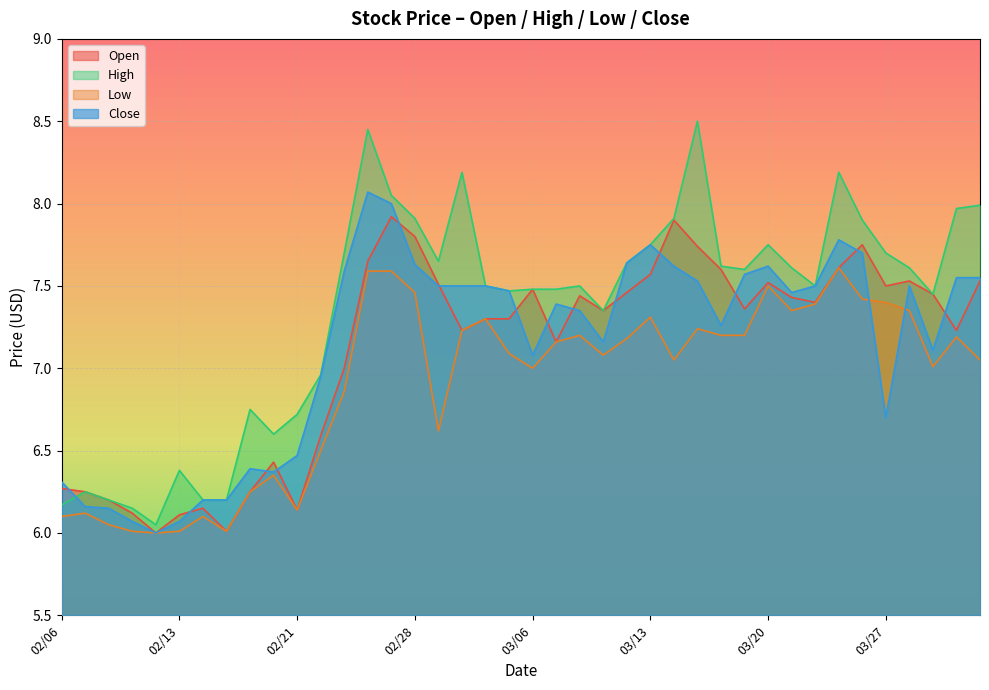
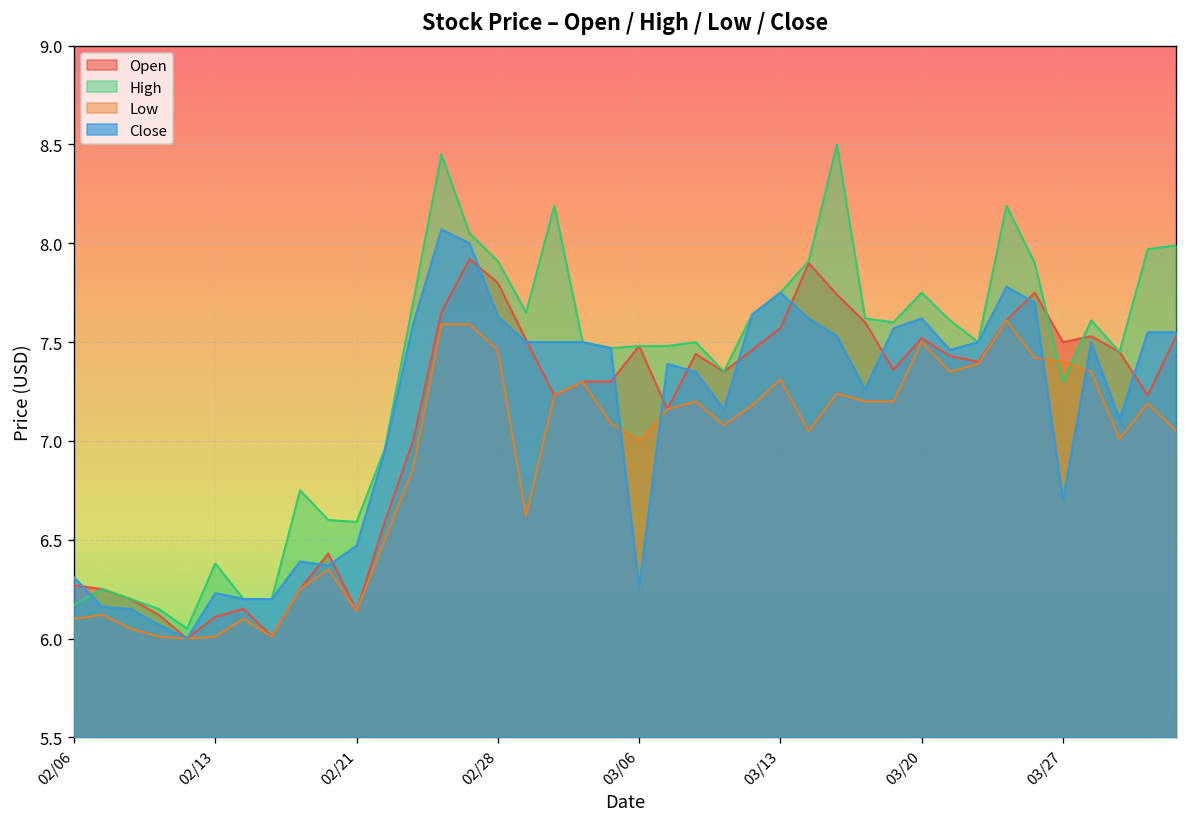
  {
    "High": {
      "02/06": 6.17,
      "02/13": 6.38,
-     "02/21": 6.72,
+     "02/21": 6.59,
      "02/28": 7.91,
      "03/20": 7.75,
-     "03/27": 7.7
+     "03/27": 7.3
    },
    "Close": {
      "02/06": 6.31,
-     "02/13": 6.07,
+     "02/13": 6.23,
      "02/21": 6.47,
      "02/28": 7.63,
-     "03/06": 7.08,
+     "03/06": 6.26,
      "03/20": 7.62,
      "03/27": 6.70
    }
  }
